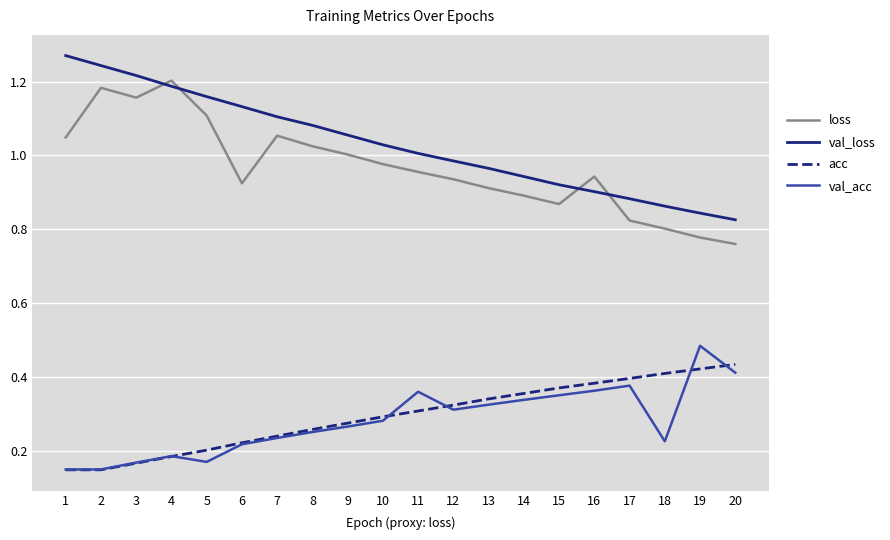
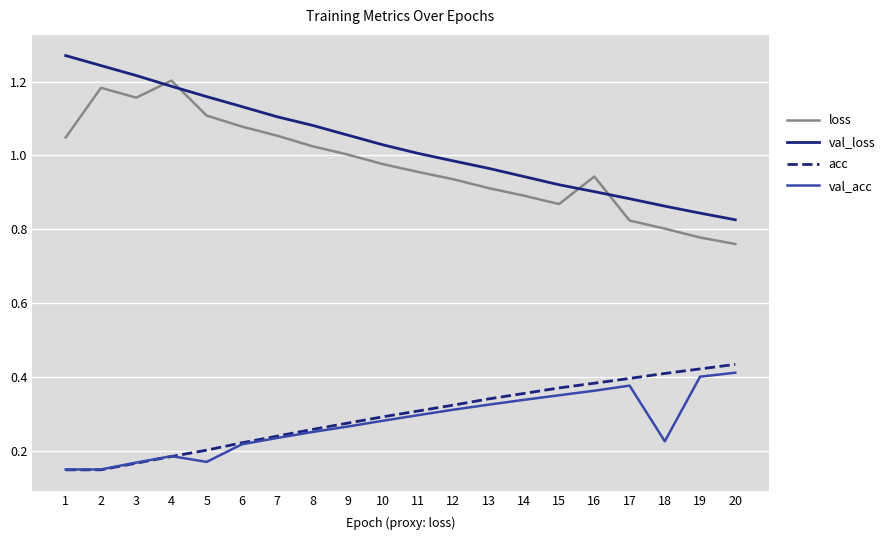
  {
    "loss": {
      "1": 1.05,
      "2": 1.18,
      "3": 1.16,
      "4": 1.20,
      "5": 1.11,
-     "6": 0.92,
+     "6": 1.08,
      "7": 1.05,
      "8": 1.02,
      "9": 1.00,
      "10": 0.98,
      "11": 0.96,
      "12": 0.94,
      "13": 0.91,
      "14": 0.89,
      "15": 0.87,
      "16": 0.94,
      "17": 0.82,
      "18": 0.80,
      "19": 0.78,
      "20": 0.76
    },
    "val_acc": {
      "5": 0.17,
      "8": 0.25,
      "9": 0.27,
      "10": 0.28,
-     "11": 0.36,
+     "11": 0.30,
      "12": 0.31,
      "13": 0.32,
      "14": 0.34,
      "15": 0.35,
      "16": 0.36,
      "17": 0.38,
      "18": 0.23,
-     "19": 0.48,
+     "19": 0.40,
      "20": 0.41
    }
  }
